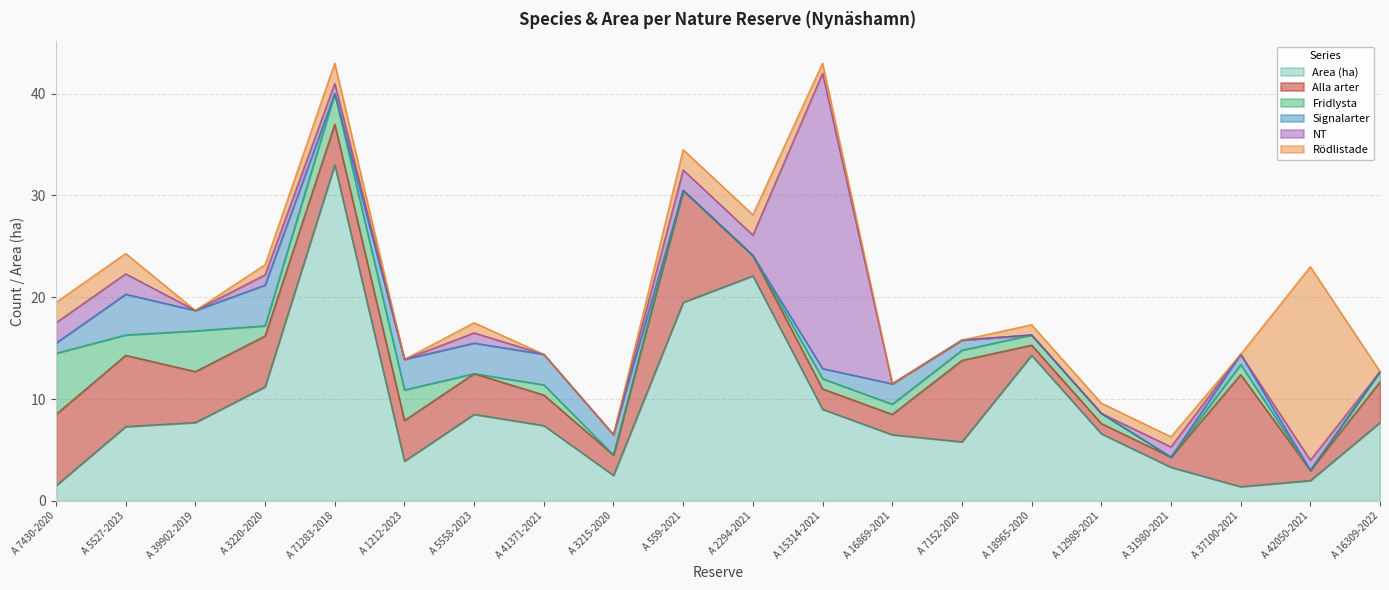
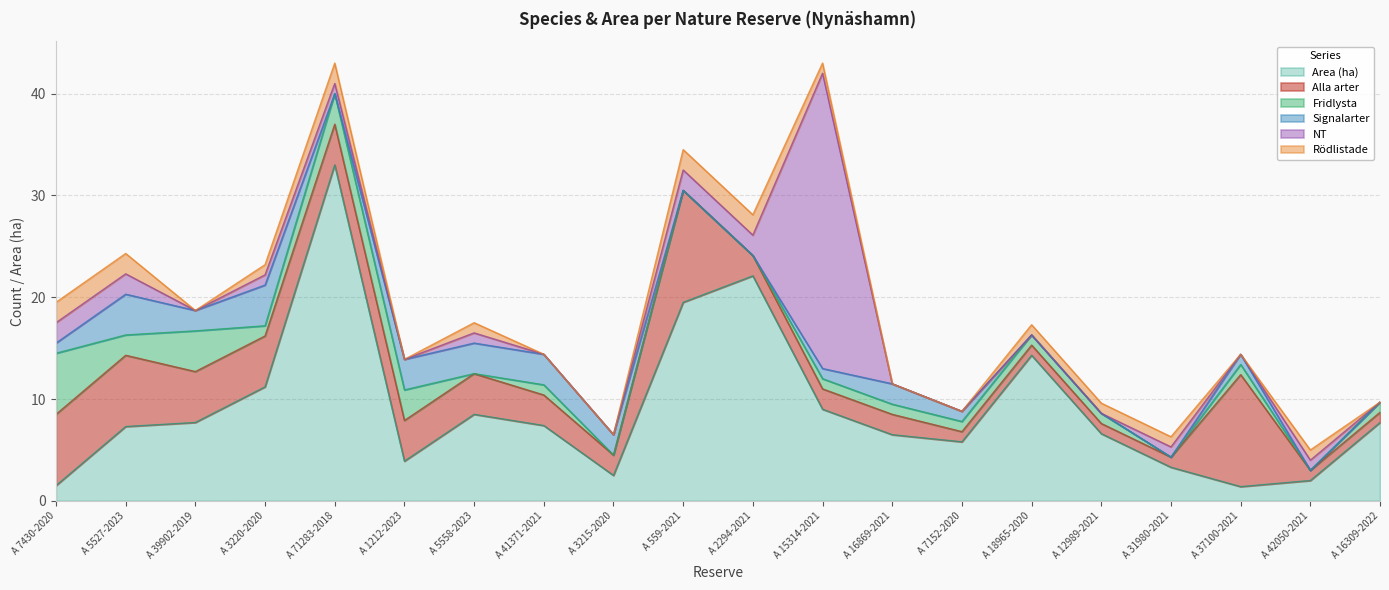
  {
    "Alla arter": {
      "A 7430-2020": 7,
      "A 5527-2023": 7,
      "A 39902-2019": 5,
      "A 3220-2020": 5,
      "A 71283-2018": 4,
      "A 1212-2023": 4,
      "A 41371-2021": 3,
      "A 15314-2021": 2,
      "A 16869-2021": 2,
-     "A 7152-2020": 8,
+     "A 7152-2020": 1,
      "A 18965-2020": 1,
      "A 12989-2021": 1,
      "A 37100-2021": 11,
-     "A 16309-2022": 4
+     "A 16309-2022": 1
    },
    "NT": {
      "A 7430-2020": 2,
      "A 5527-2023": 2,
      "A 3220-2020": 1,
      "A 71283-2018": 1,
      "A 5558-2023": 1,
      "A 559-2021": 2,
      "A 2294-2021": 2,
      "A 15314-2021": 29,
      "A 31980-2021": 1,
      "A 42050-2021": 1
    },
    "Rödlistade": {
      "A 7430-2020": 2,
      "A 5527-2023": 2,
      "A 3220-2020": 1,
      "A 71283-2018": 2,
      "A 5558-2023": 1,
      "A 559-2021": 2,
      "A 2294-2021": 2,
      "A 15314-2021": 1,
      "A 18965-2020": 1,
      "A 12989-2021": 1,
      "A 31980-2021": 1,
-     "A 42050-2021": 19
+     "A 42050-2021": 1
    }
  }
